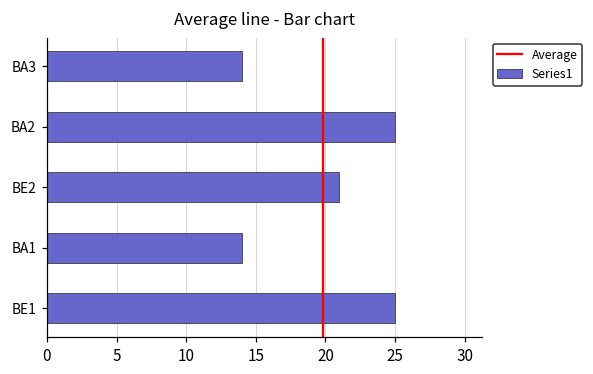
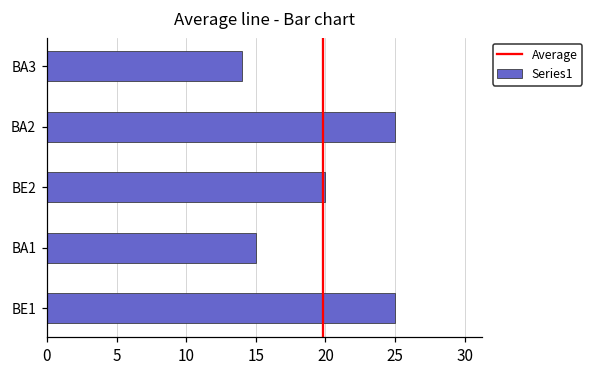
  {
    "BA3": 14,
    "BA2": 25,
-   "BE2": 21,
-   "BA1": 14,
+   "BE2": 20,
+   "BA1": 15,
    "BE1": 25
  }
